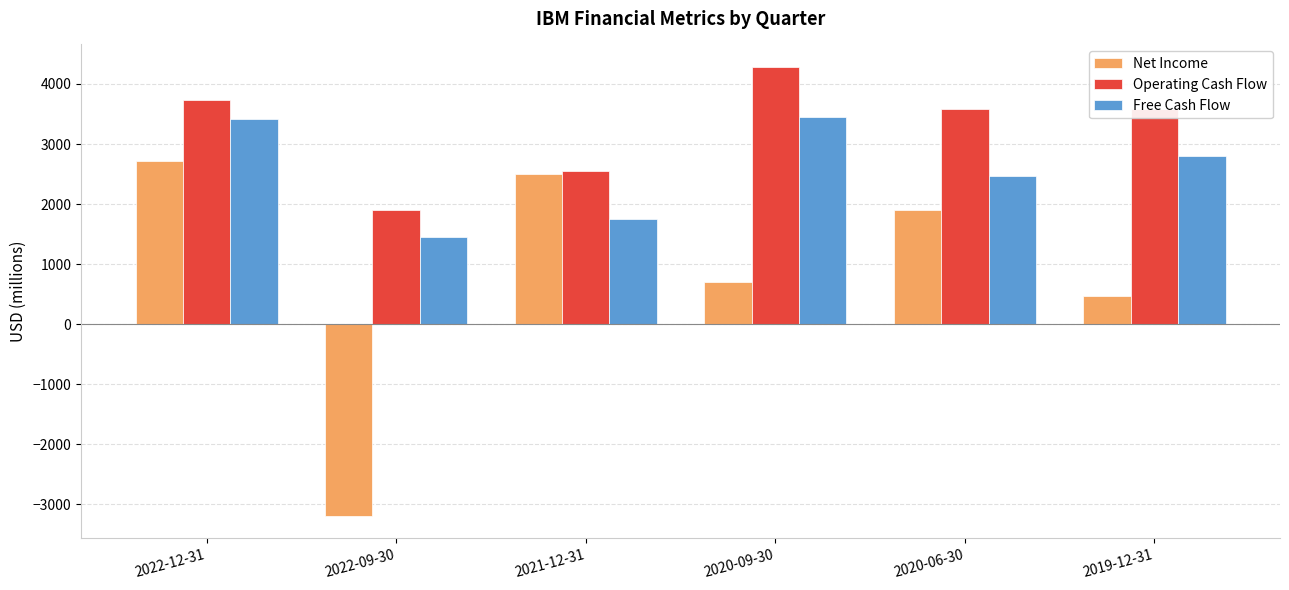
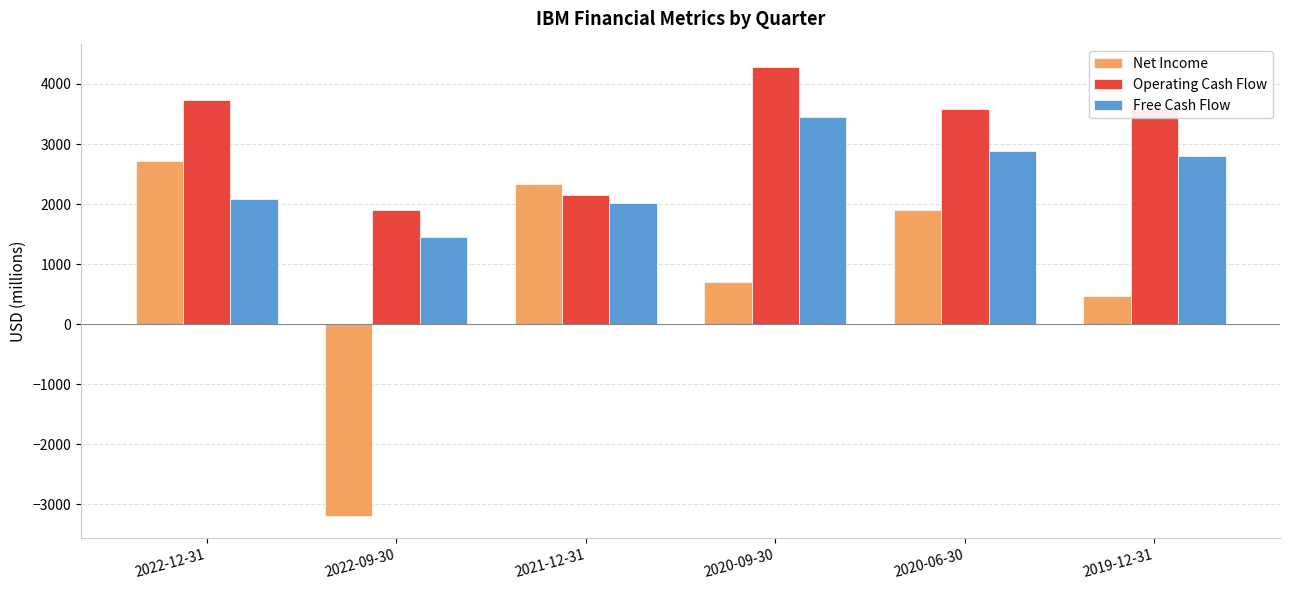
  {
    "Net Income": {
      "2022-12-31": 2700,
      "2022-09-30": -3200,
-     "2021-12-31": 2500,
+     "2021-12-31": 2300,
      "2020-09-30": 700,
      "2020-06-30": 1900,
      "2019-12-31": 500
    },
    "Operating Cash Flow": {
      "2022-12-31": 3700,
      "2022-09-30": 1900,
-     "2021-12-31": 2500,
+     "2021-12-31": 2200,
      "2020-09-30": 4300,
      "2020-06-30": 3600
    },
    "Free Cash Flow": {
-     "2022-12-31": 3400,
+     "2022-12-31": 2100,
      "2022-09-30": 1500,
-     "2021-12-31": 1800,
+     "2021-12-31": 2000,
      "2020-09-30": 3500,
-     "2020-06-30": 2500,
+     "2020-06-30": 2900,
      "2019-12-31": 2800
    }
  }
